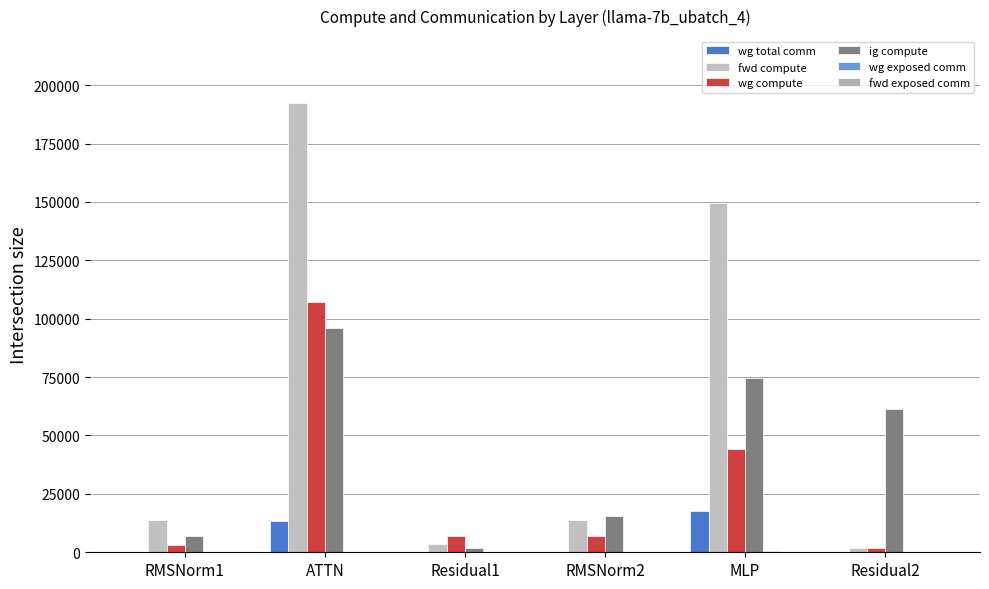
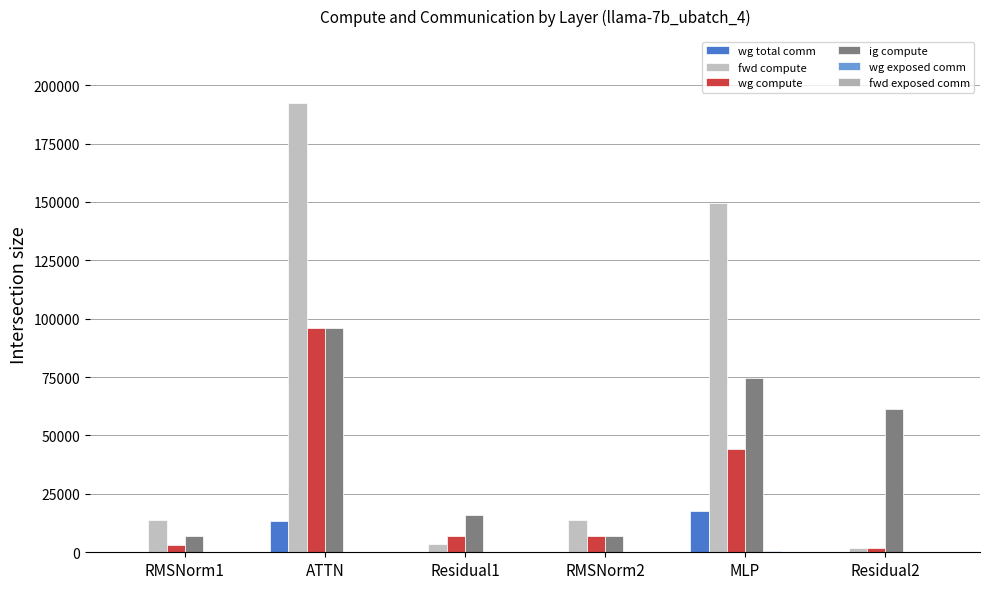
  {
    "wg compute": {
      "RMSNorm1": 3000,
-     "ATTN": 107000,
+     "ATTN": 96000,
      "Residual1": 7000,
      "RMSNorm2": 7000,
      "MLP": 44000,
      "Residual2": 2000
    },
    "ig compute": {
      "RMSNorm1": 7000,
      "ATTN": 96000,
-     "Residual1": 2000,
-     "RMSNorm2": 16000,
+     "Residual1": 16000,
+     "RMSNorm2": 7000,
      "MLP": 75000,
      "Residual2": 61000
    }
  }
